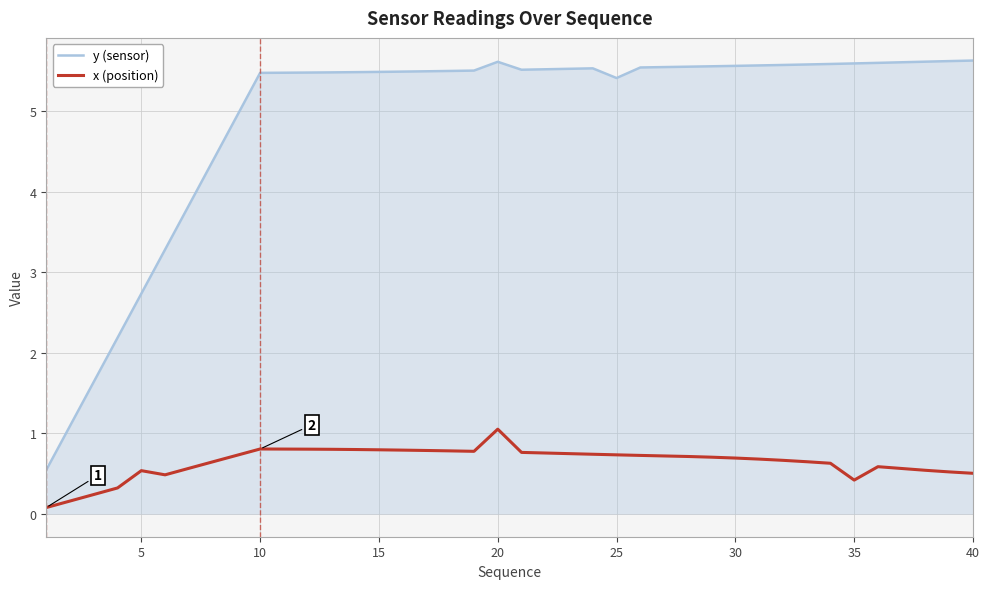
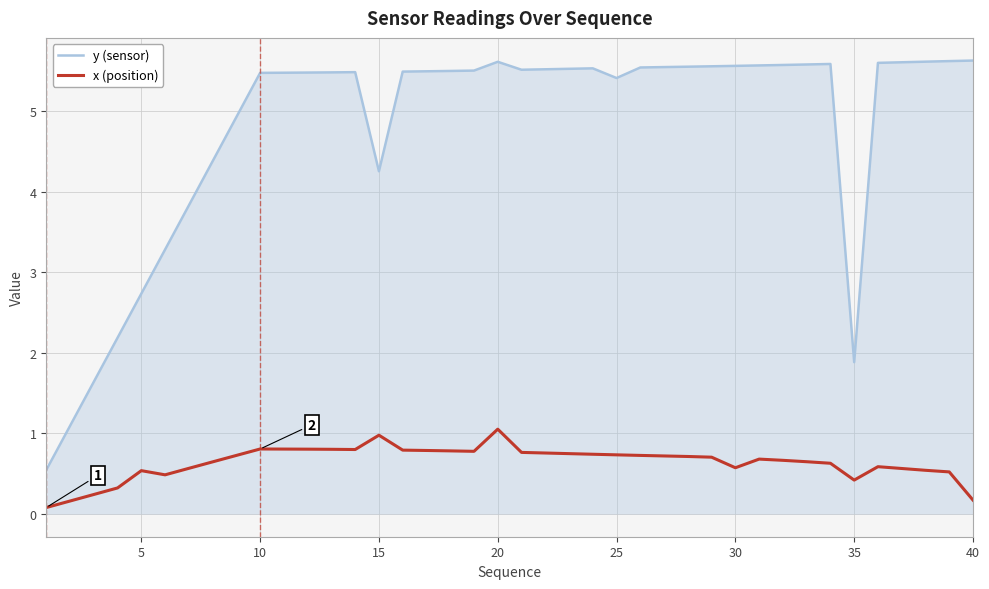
  {
    "y (sensor)": {
      "5": 2.7,
      "10": 5.5,
-     "15": 5.5,
+     "15": 4.3,
      "20": 5.6,
      "25": 5.4,
      "30": 5.6,
-     "35": 5.6,
+     "35": 1.9,
      "40": 5.6
    },
    "x (position)": {
      "5": 0.5,
      "10": 0.8,
-     "15": 0.8,
+     "15": 1.0,
      "20": 1.1,
      "25": 0.7,
-     "30": 0.7,
+     "30": 0.6,
      "35": 0.4,
-     "40": 0.5
+     "40": 0.2
    }
  }
